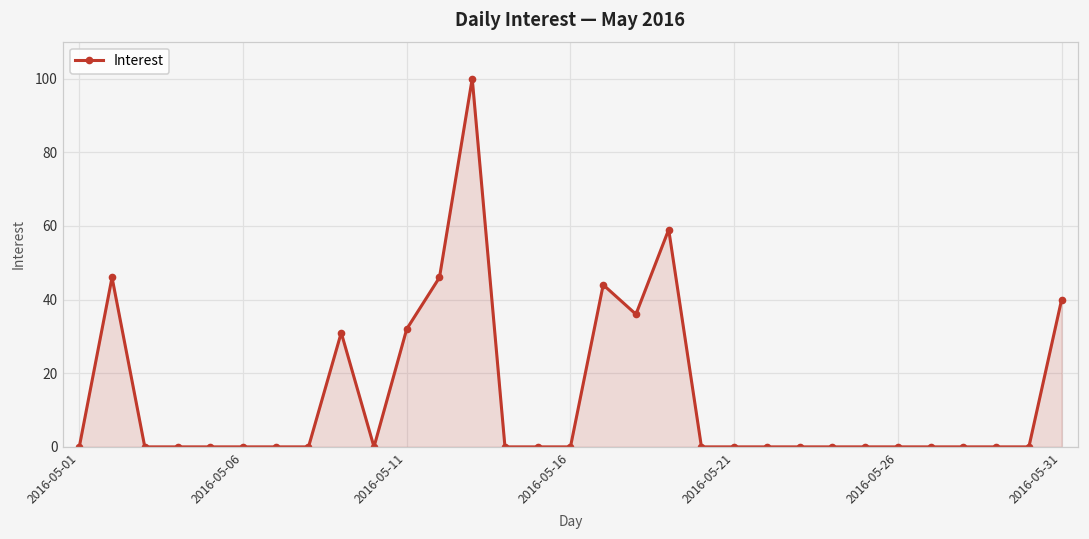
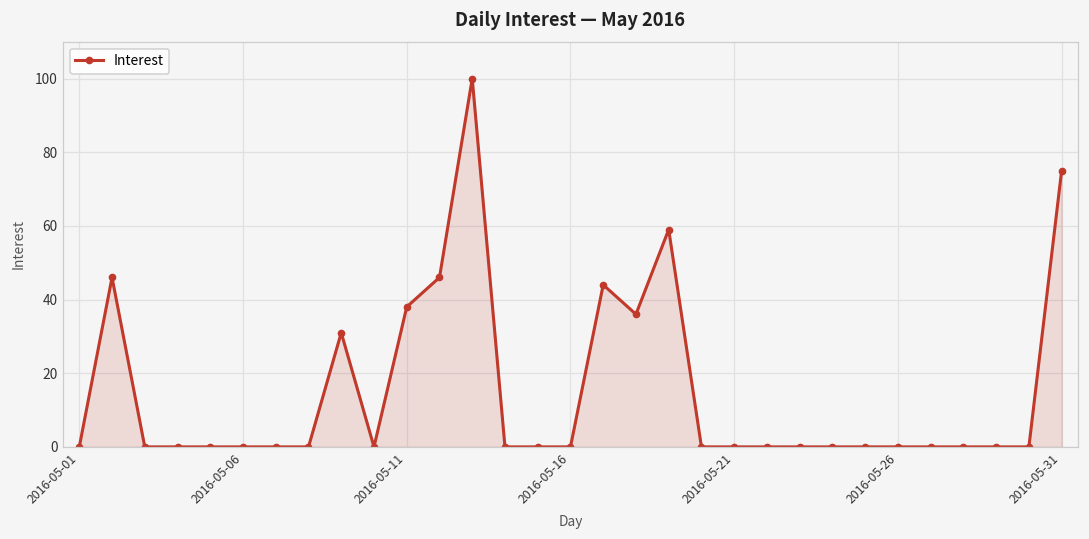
  {
    "2016-05-01": 0,
    "2016-05-06": 0,
-   "2016-05-11": 32,
+   "2016-05-11": 38,
    "2016-05-16": 0,
    "2016-05-21": 0,
    "2016-05-26": 0,
-   "2016-05-31": 40
+   "2016-05-31": 75
  }
